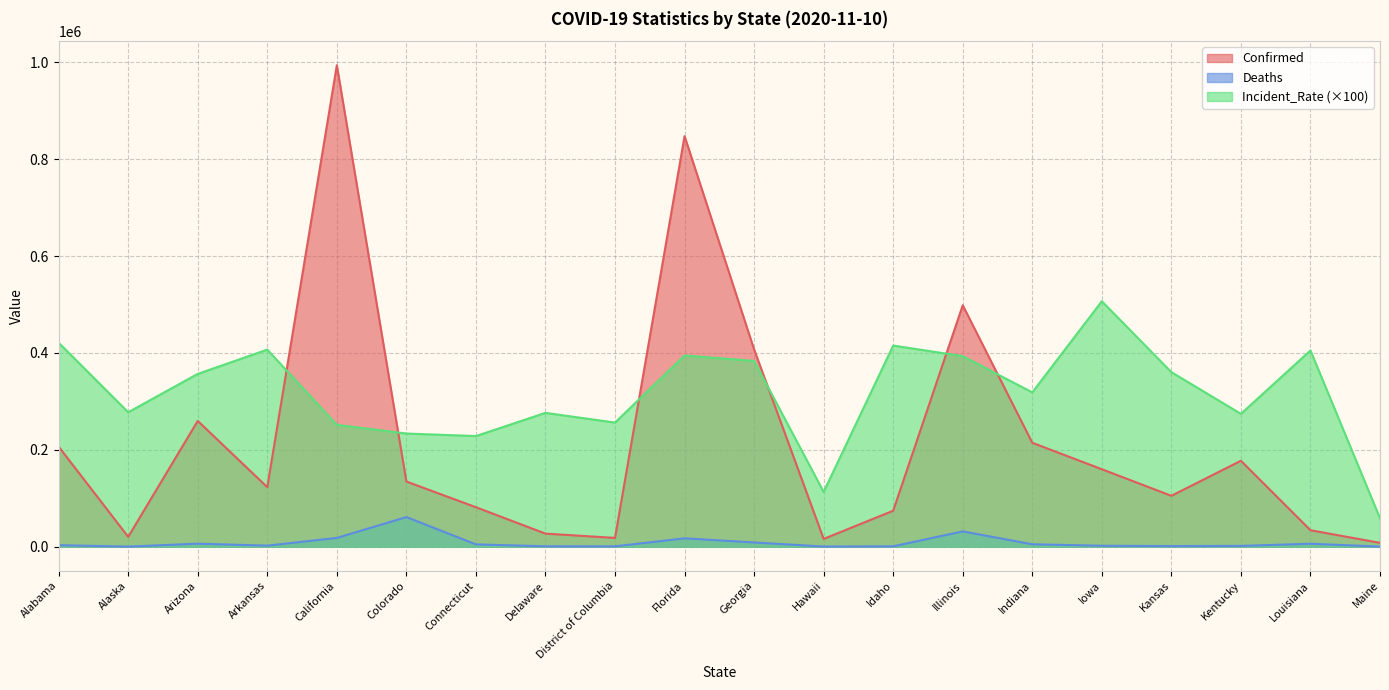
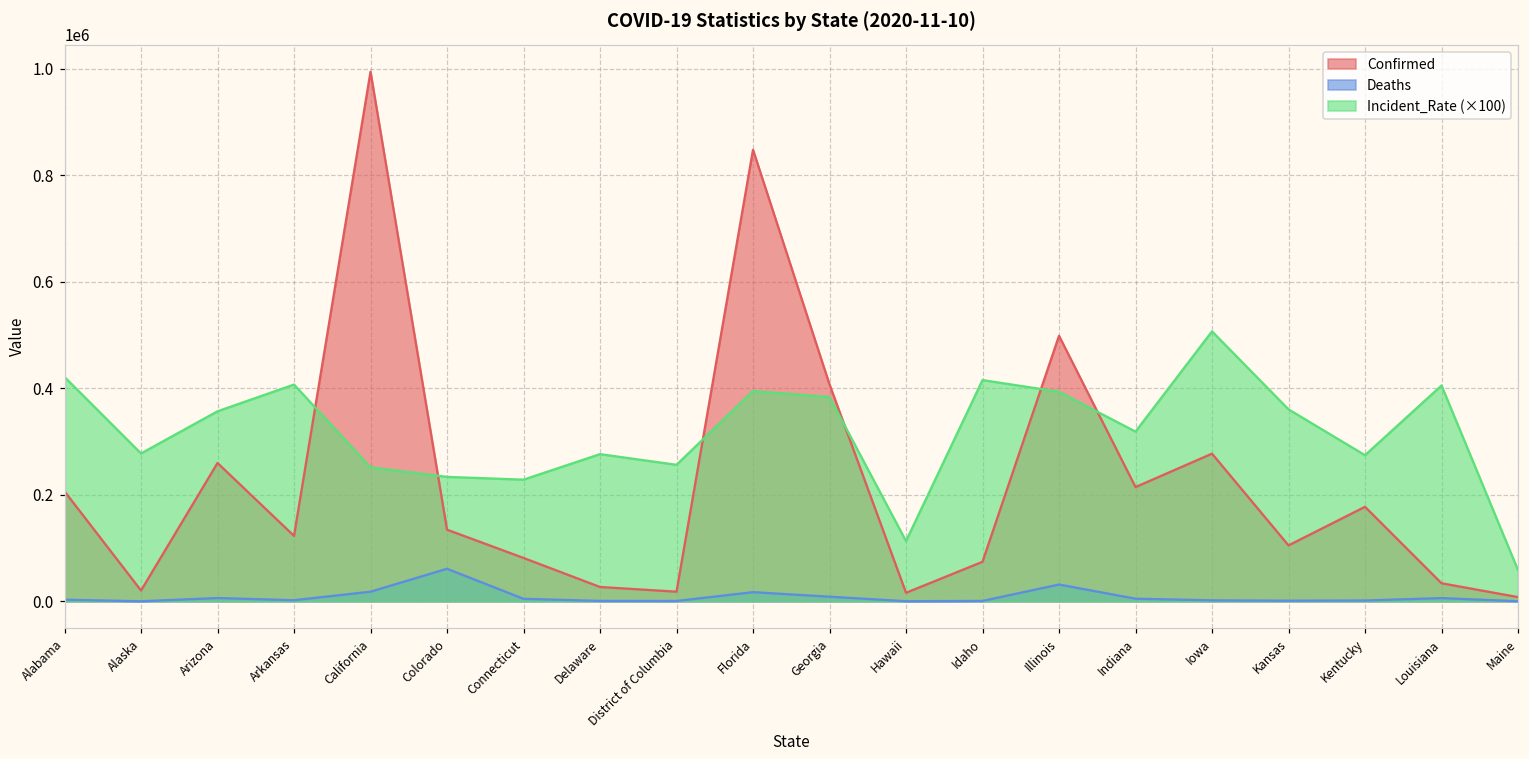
  {
    "Confirmed": {
      "Alabama": 210000,
      "Alaska": 20000,
      "Arizona": 260000,
      "Arkansas": 120000,
      "California": 990000,
      "Colorado": 130000,
      "Connecticut": 80000,
      "Delaware": 30000,
      "District of Columbia": 20000,
      "Florida": 850000,
      "Georgia": 410000,
      "Hawaii": 20000,
      "Idaho": 70000,
      "Illinois": 500000,
      "Indiana": 210000,
-     "Iowa": 160000,
+     "Iowa": 280000,
      "Kansas": 110000,
      "Kentucky": 180000,
      "Louisiana": 30000,
      "Maine": 10000
    },
    "Deaths": {
      "Alabama": 0,
      "Alaska": 0,
      "Arizona": 10000,
      "Arkansas": 0,
      "California": 20000,
      "Colorado": 60000,
      "Connecticut": 0,
      "Delaware": 0,
      "District of Columbia": 0,
      "Florida": 20000,
      "Georgia": 10000,
      "Hawaii": 0,
      "Idaho": 0,
      "Illinois": 30000,
      "Indiana": 0,
      "Iowa": 0,
      "Kansas": 0,
      "Kentucky": 0,
      "Louisiana": 10000,
      "Maine": 0
    },
    "Incident_Rate (×100)": {
      "Alabama": 420000,
      "Alaska": 280000,
      "Arizona": 360000,
      "Arkansas": 410000,
      "California": 250000,
      "Colorado": 230000,
      "Connecticut": 230000,
      "Delaware": 280000,
      "District of Columbia": 260000,
      "Florida": 390000,
      "Georgia": 380000,
      "Hawaii": 110000,
      "Idaho": 420000,
      "Illinois": 390000,
      "Indiana": 320000,
      "Iowa": 510000,
      "Kansas": 360000,
      "Kentucky": 270000,
      "Louisiana": 410000,
      "Maine": 60000
    }
  }
